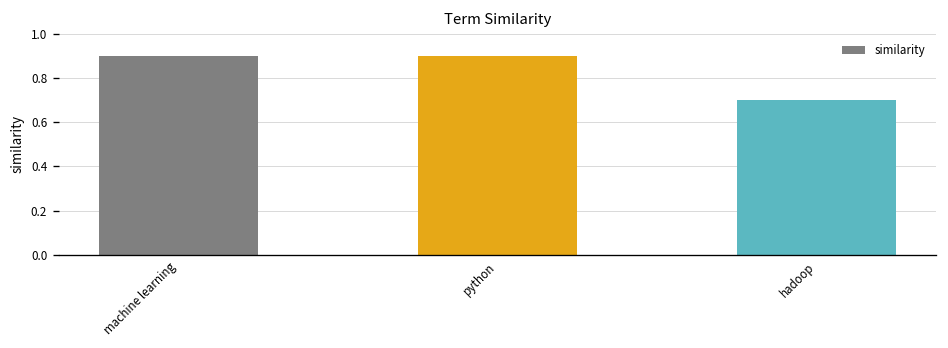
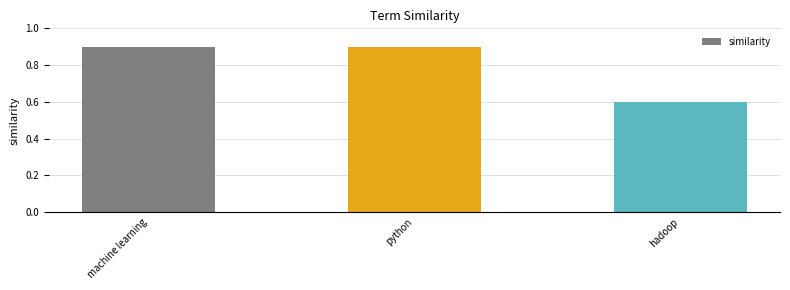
  {
    "machine learning": 0.9,
    "python": 0.9,
-   "hadoop": 0.7
+   "hadoop": 0.6
  }
